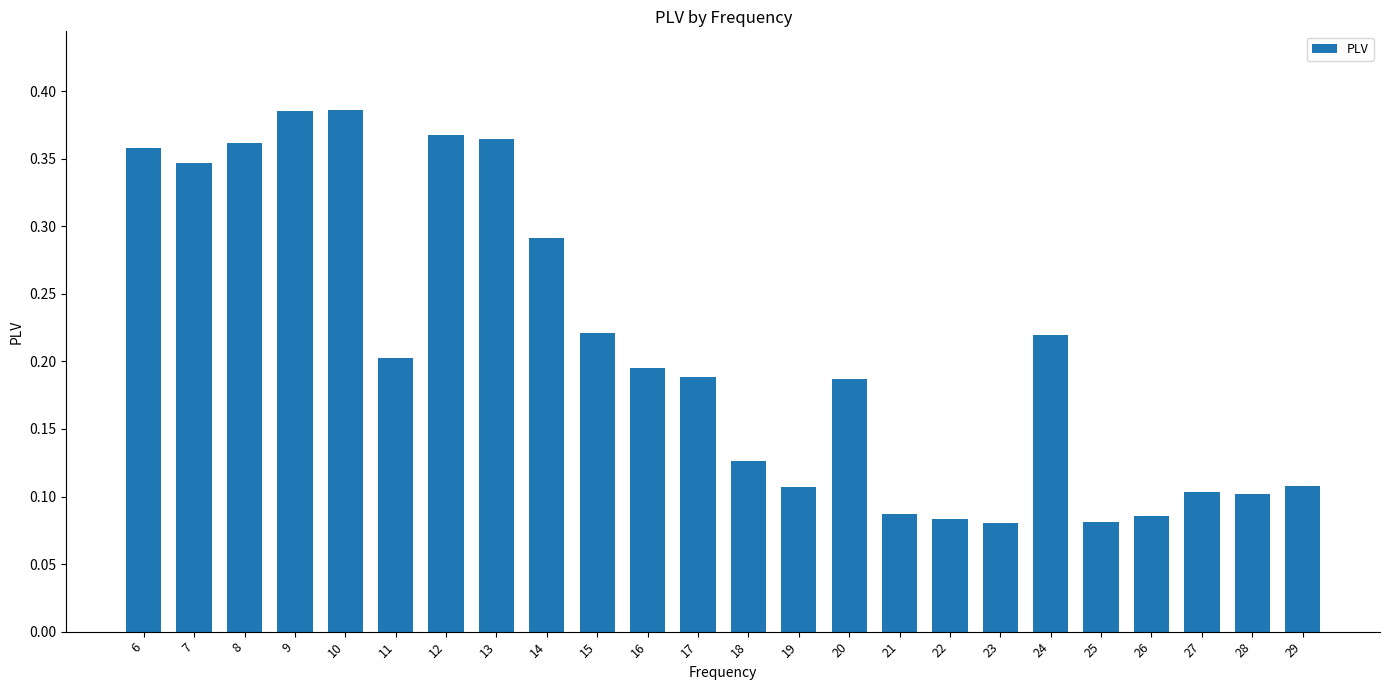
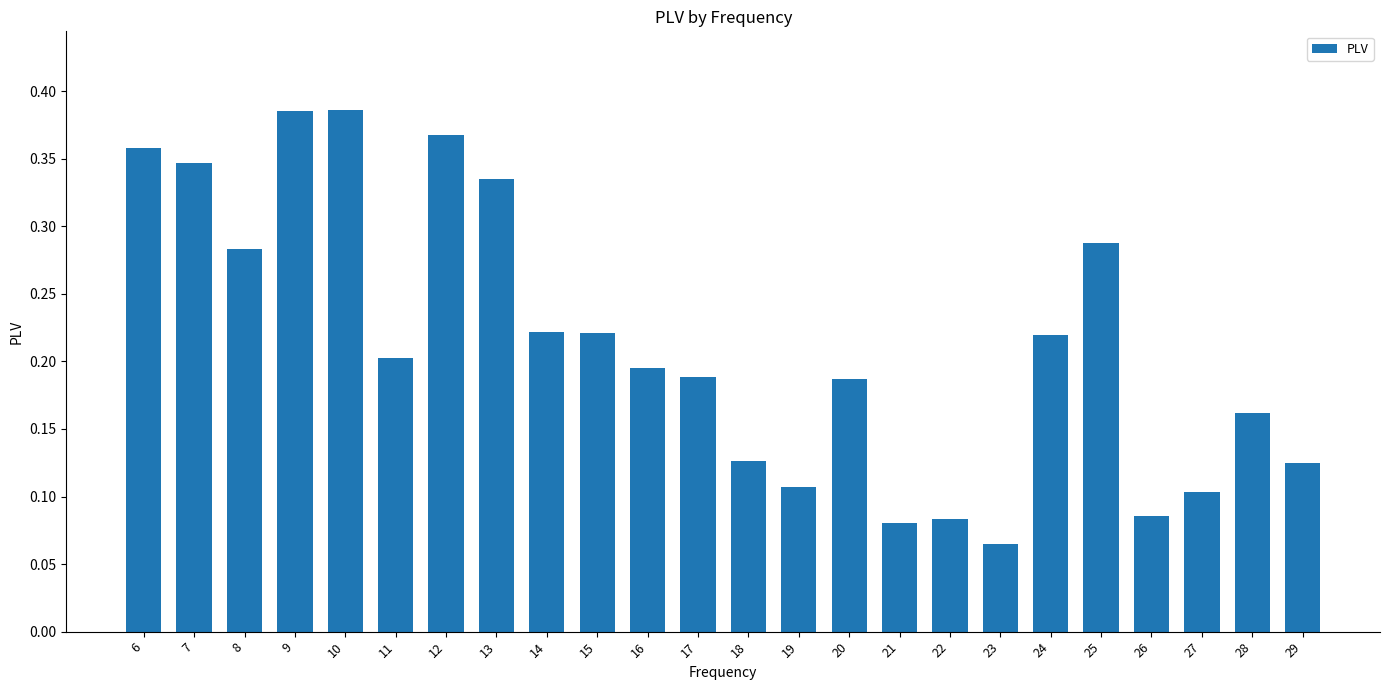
  {
    "6": 0.358,
    "7": 0.347,
-   "8": 0.361,
+   "8": 0.283,
    "9": 0.386,
    "10": 0.386,
    "11": 0.202,
    "12": 0.367,
-   "13": 0.365,
-   "14": 0.291,
+   "13": 0.335,
+   "14": 0.222,
    "15": 0.221,
    "16": 0.195,
    "17": 0.189,
    "18": 0.126,
    "19": 0.107,
    "20": 0.187,
-   "21": 0.087,
+   "21": 0.080,
    "22": 0.083,
-   "23": 0.081,
+   "23": 0.065,
    "24": 0.219,
-   "25": 0.081,
+   "25": 0.288,
    "26": 0.086,
    "27": 0.103,
-   "28": 0.102,
-   "29": 0.108
+   "28": 0.162,
+   "29": 0.125
  }
